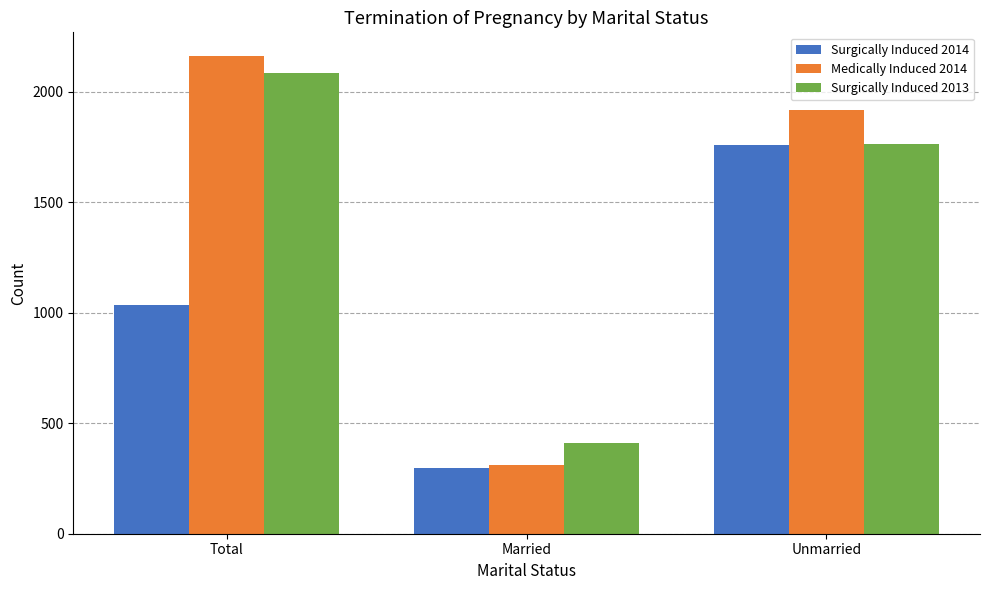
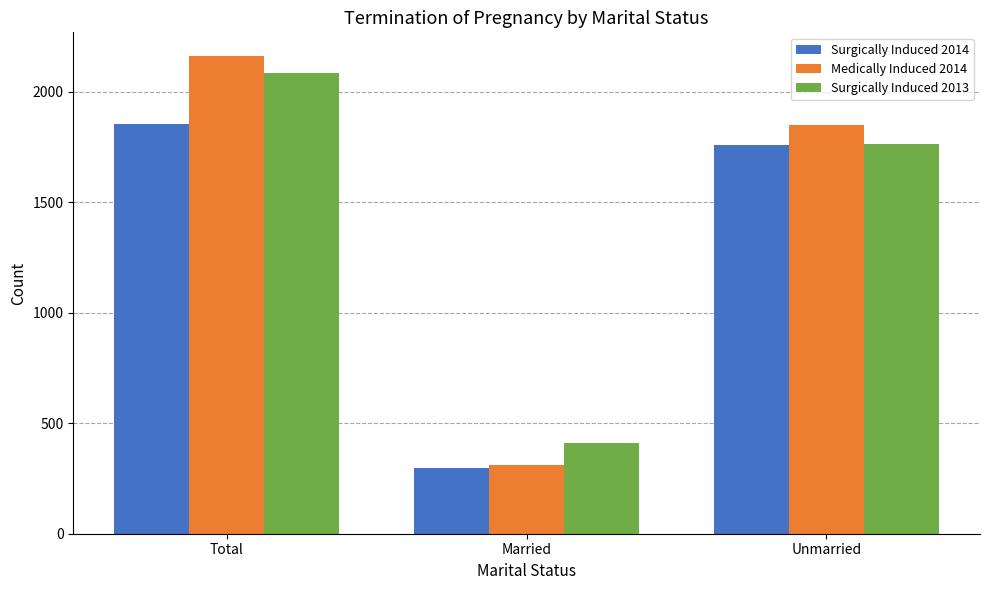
  {
    "Surgically Induced 2014": {
-     "Total": 1040,
+     "Total": 1860,
      "Married": 300,
      "Unmarried": 1760
    },
    "Medically Induced 2014": {
      "Total": 2160,
      "Married": 310,
-     "Unmarried": 1920
+     "Unmarried": 1850
    },
    "Surgically Induced 2013": {
      "Total": 2090,
      "Married": 410,
      "Unmarried": 1760
    }
  }
